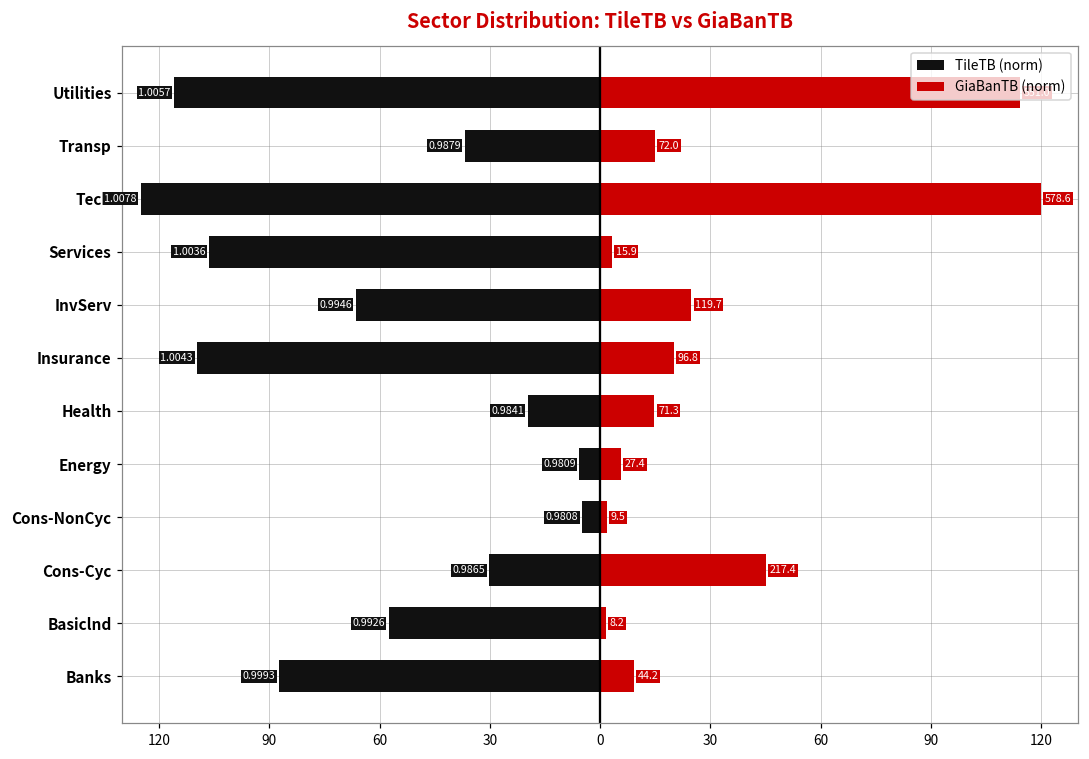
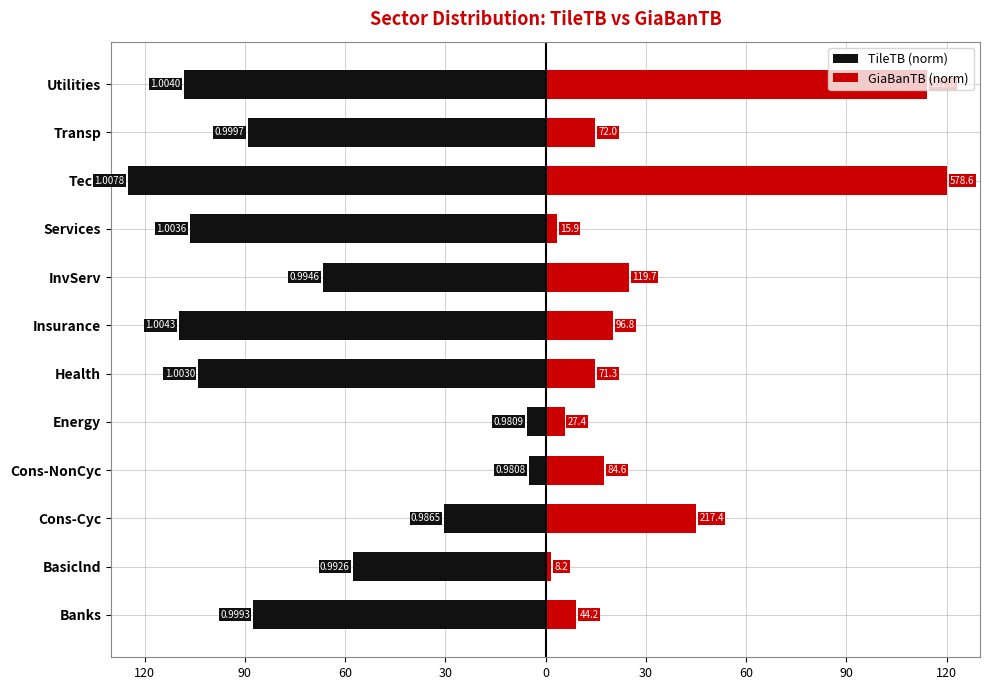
  {
    "TileTB (norm)": {
-     "Utilities": 1.0057,
-     "Transp": 0.9879,
-     "Health": 0.9841
+     "Utilities": 1.0040,
+     "Transp": 0.9997,
+     "Health": 1.0030
    },
    "GiaBanTB (norm)": {
-     "Cons-NonCyc": 9.5
+     "Cons-NonCyc": 84.6
    }
  }
